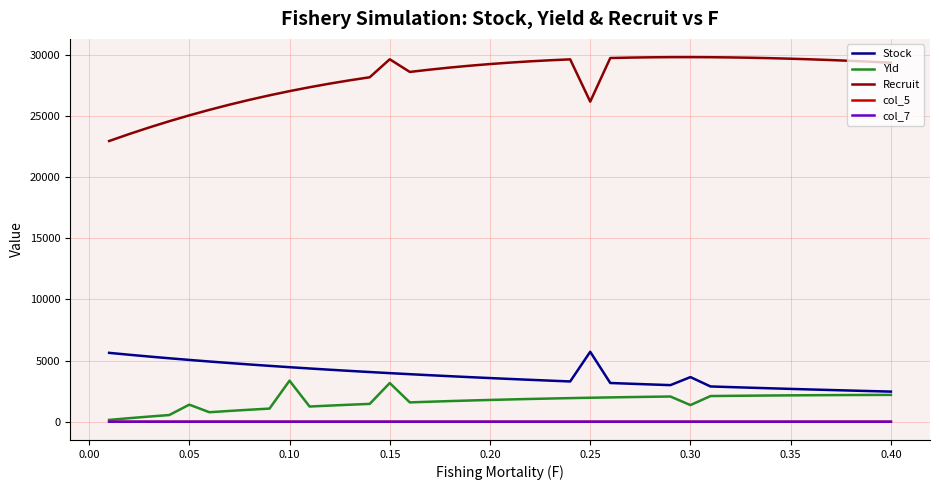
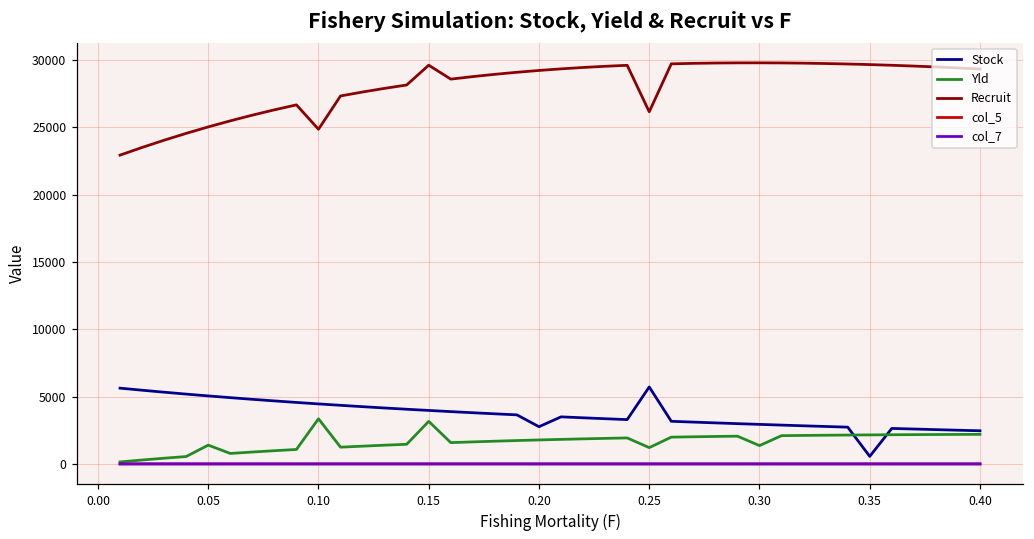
  {
    "Stock": {
      "0.05": 5100,
      "0.10": 4500,
      "0.15": 4000,
-     "0.20": 3600,
+     "0.20": 2800,
      "0.25": 5700,
-     "0.30": 3600,
-     "0.35": 2700,
+     "0.30": 2900,
+     "0.35": 600,
      "0.40": 2500
    },
    "Yld": {
      "0.05": 1400,
      "0.10": 3400,
      "0.15": 3200,
      "0.20": 1800,
-     "0.25": 2000,
+     "0.25": 1200,
      "0.30": 1400,
      "0.35": 2200,
      "0.40": 2200
    },
    "Recruit": {
      "0.05": 25000,
-     "0.10": 27000,
+     "0.10": 24900,
      "0.15": 29600,
      "0.20": 29200,
      "0.25": 26200,
      "0.30": 29800,
      "0.35": 29700
    },
    "col_7": {
      "0.05": 0,
      "0.10": 0,
      "0.15": 0,
      "0.20": 0,
      "0.25": 0,
      "0.30": 0,
      "0.35": 0,
      "0.40": 0
    }
  }
